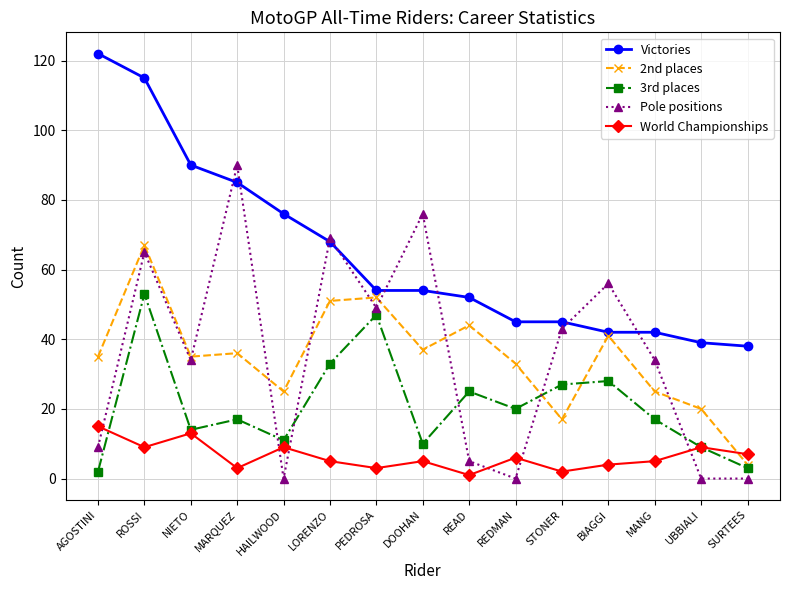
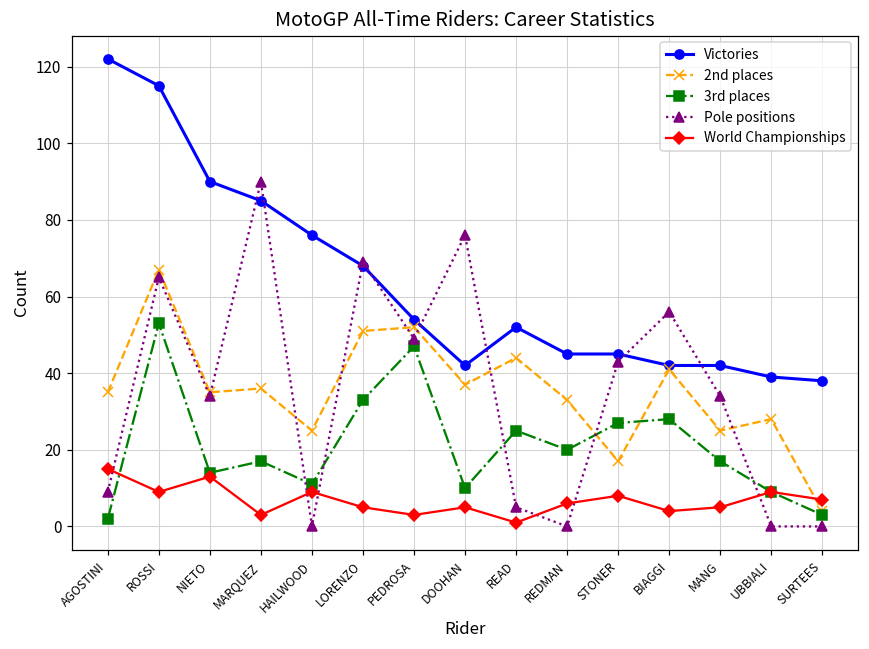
  {
    "Victories": {
      "AGOSTINI": 122,
      "ROSSI": 115,
      "NIETO": 90,
      "MARQUEZ": 85,
      "HAILWOOD": 76,
      "LORENZO": 68,
      "PEDROSA": 54,
-     "DOOHAN": 54,
+     "DOOHAN": 42,
      "READ": 52,
      "REDMAN": 45,
      "STONER": 45,
      "BIAGGI": 42,
      "MANG": 42,
      "UBBIALI": 39,
      "SURTEES": 38
    },
    "2nd places": {
      "AGOSTINI": 35,
      "ROSSI": 67,
      "NIETO": 35,
      "MARQUEZ": 36,
      "HAILWOOD": 25,
      "LORENZO": 51,
      "PEDROSA": 52,
      "DOOHAN": 37,
      "READ": 44,
      "REDMAN": 33,
      "STONER": 17,
      "BIAGGI": 41,
      "MANG": 25,
-     "UBBIALI": 20,
+     "UBBIALI": 28,
      "SURTEES": 4
    },
    "3rd places": {
      "AGOSTINI": 2,
      "ROSSI": 53,
      "NIETO": 14,
      "MARQUEZ": 17,
      "HAILWOOD": 11,
      "LORENZO": 33,
      "PEDROSA": 47,
      "DOOHAN": 10,
      "READ": 25,
      "REDMAN": 20,
      "STONER": 27,
      "BIAGGI": 28,
      "MANG": 17,
      "SURTEES": 3
    },
    "Pole positions": {
      "AGOSTINI": 9,
      "ROSSI": 65,
      "NIETO": 34,
      "MARQUEZ": 90,
      "HAILWOOD": 0,
      "LORENZO": 69,
      "PEDROSA": 49,
      "DOOHAN": 76,
      "READ": 5,
      "REDMAN": 0,
      "STONER": 43,
      "BIAGGI": 56,
      "MANG": 34,
      "UBBIALI": 0,
      "SURTEES": 0
    },
    "World Championships": {
      "AGOSTINI": 15,
      "ROSSI": 9,
      "NIETO": 13,
      "MARQUEZ": 3,
      "HAILWOOD": 9,
      "LORENZO": 5,
      "PEDROSA": 3,
      "DOOHAN": 5,
      "READ": 1,
      "REDMAN": 6,
-     "STONER": 2,
+     "STONER": 8,
      "BIAGGI": 4,
      "MANG": 5,
      "SURTEES": 7
    }
  }
